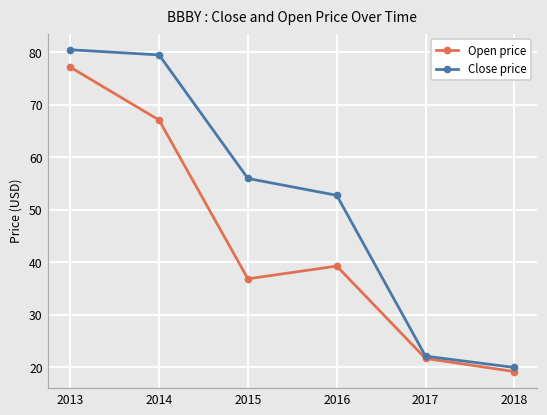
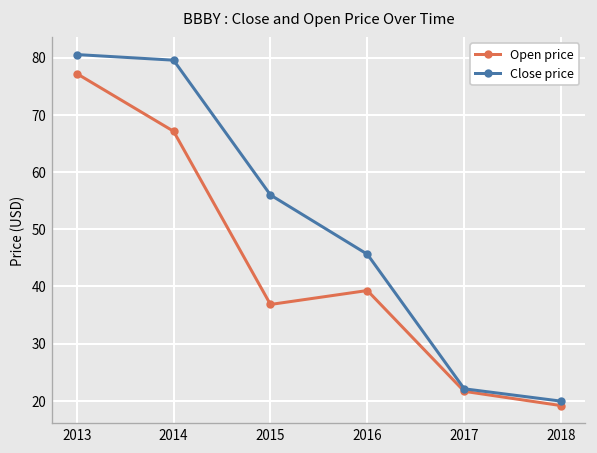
  {
    "Open price": {
      "2013": 77,
      "2014": 67,
      "2015": 37,
      "2016": 39,
      "2018": 19
    },
    "Close price": {
      "2013": 81,
      "2014": 80,
      "2015": 56,
-     "2016": 53,
+     "2016": 46,
      "2018": 20
    }
  }
